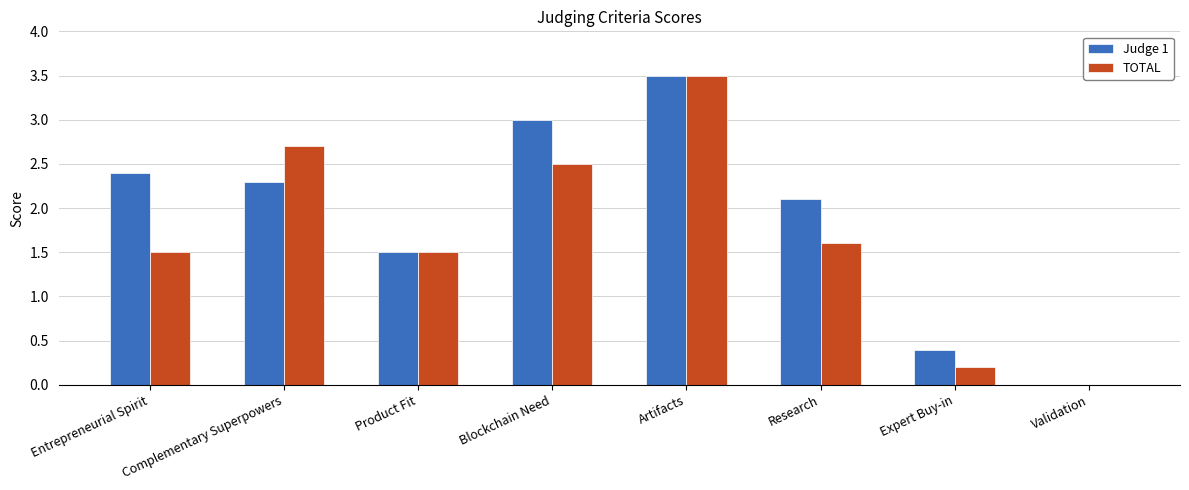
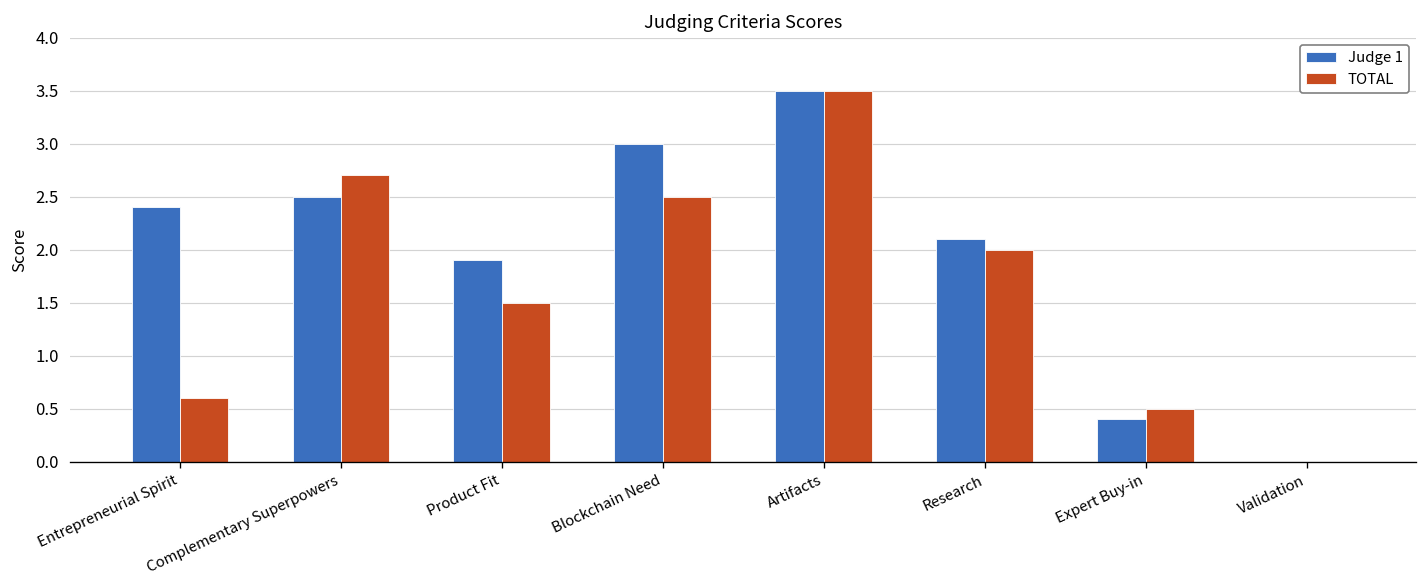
  {
    "Judge 1": {
      "Entrepreneurial Spirit": 2.4,
-     "Complementary Superpowers": 2.3,
-     "Product Fit": 1.5,
+     "Complementary Superpowers": 2.5,
+     "Product Fit": 1.9,
      "Blockchain Need": 3.0,
      "Artifacts": 3.5,
      "Research": 2.1,
      "Expert Buy-in": 0.4,
      "Validation": 0.0
    },
    "TOTAL": {
-     "Entrepreneurial Spirit": 1.5,
+     "Entrepreneurial Spirit": 0.6,
      "Complementary Superpowers": 2.7,
      "Product Fit": 1.5,
      "Blockchain Need": 2.5,
      "Artifacts": 3.5,
-     "Research": 1.6,
-     "Expert Buy-in": 0.2,
+     "Research": 2.0,
+     "Expert Buy-in": 0.5,
      "Validation": 0.0
    }
  }
